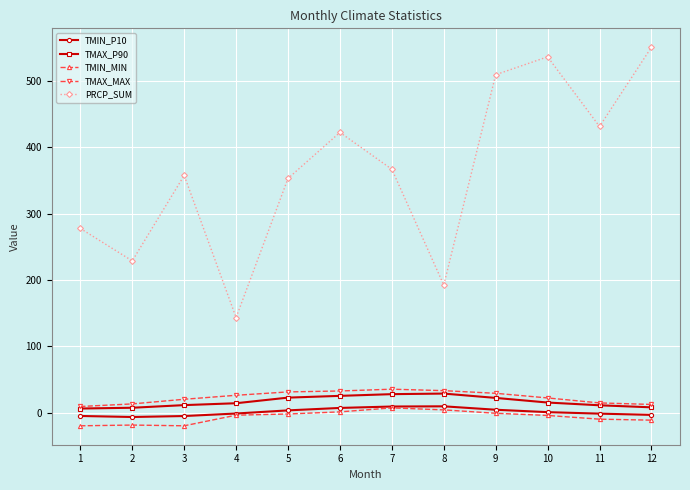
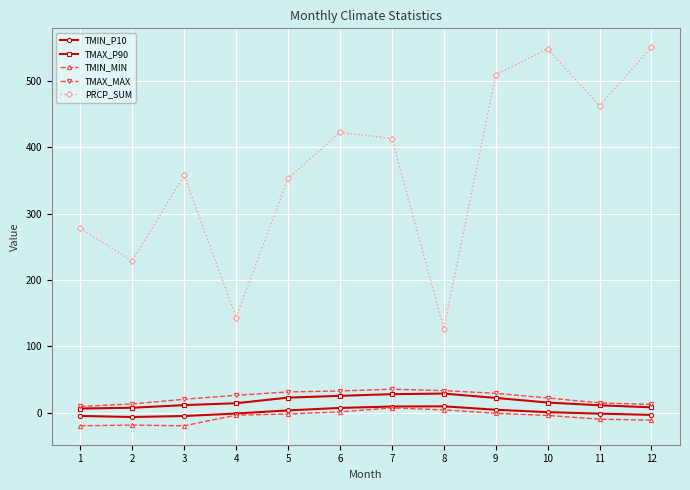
  {
    "PRCP_SUM": {
      "1": 280,
      "2": 230,
      "3": 360,
      "4": 140,
      "5": 350,
      "6": 420,
-     "7": 370,
-     "8": 190,
+     "7": 410,
+     "8": 130,
      "9": 510,
-     "10": 540,
-     "11": 430,
+     "10": 550,
+     "11": 460,
      "12": 550
    }
  }
